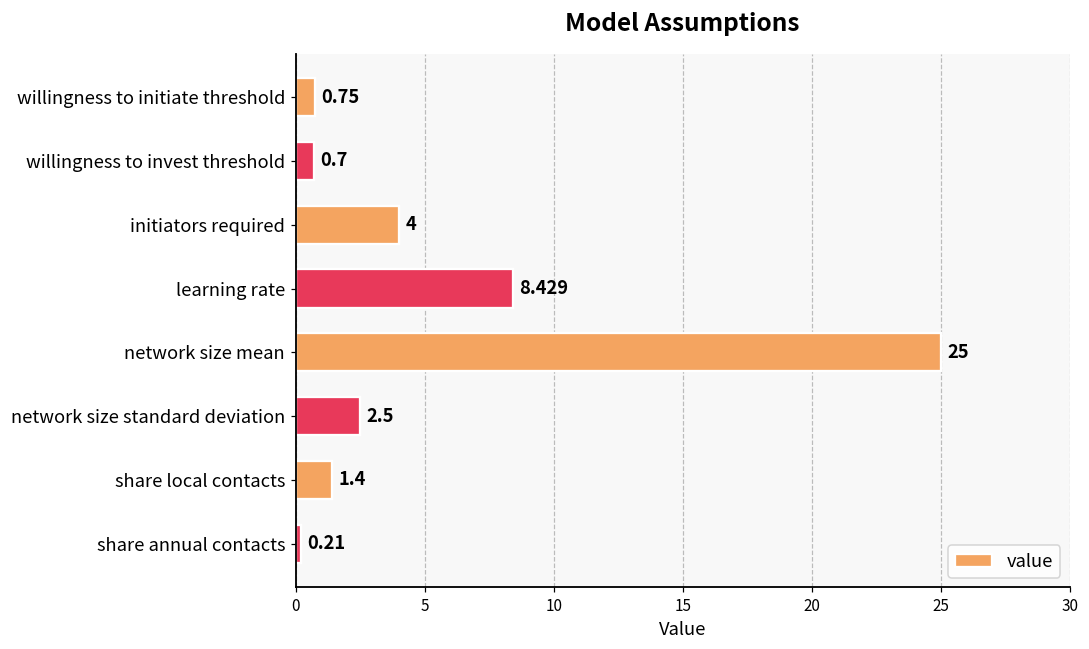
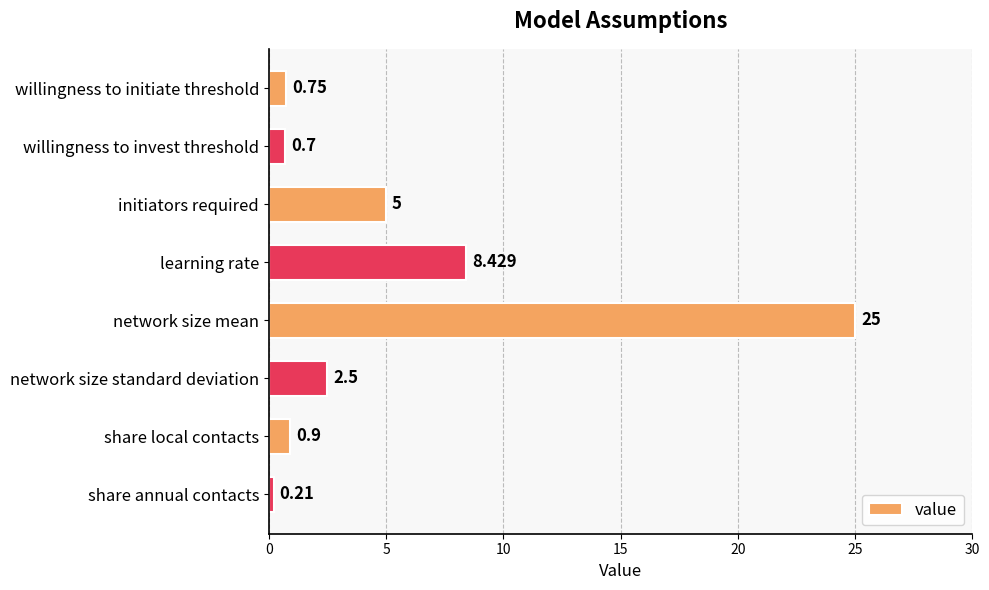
  {
    "willingness to initiate threshold": 0.75,
    "willingness to invest threshold": 0.7,
-   "initiators required": 4,
+   "initiators required": 5,
    "learning rate": 8.429,
    "network size mean": 25,
    "network size standard deviation": 2.5,
-   "share local contacts": 1.4,
+   "share local contacts": 0.9,
    "share annual contacts": 0.21
  }
